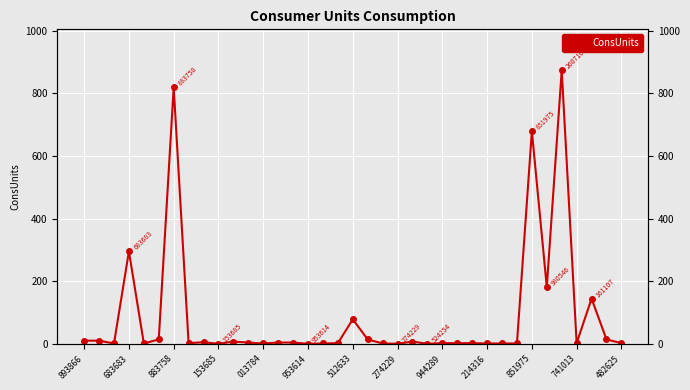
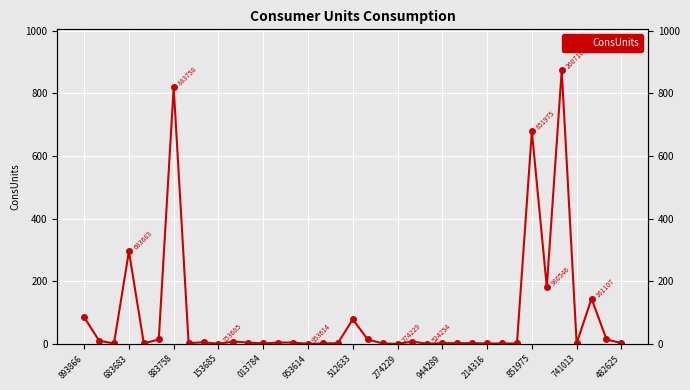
  {
-   "893866": 10,
+   "893866": 90,
    "153685": 0,
    "013784": 0,
    "953614": 0,
    "512633": 80,
    "274229": 0,
    "214316": 0,
    "741013": 0,
    "482625": 0
  }
